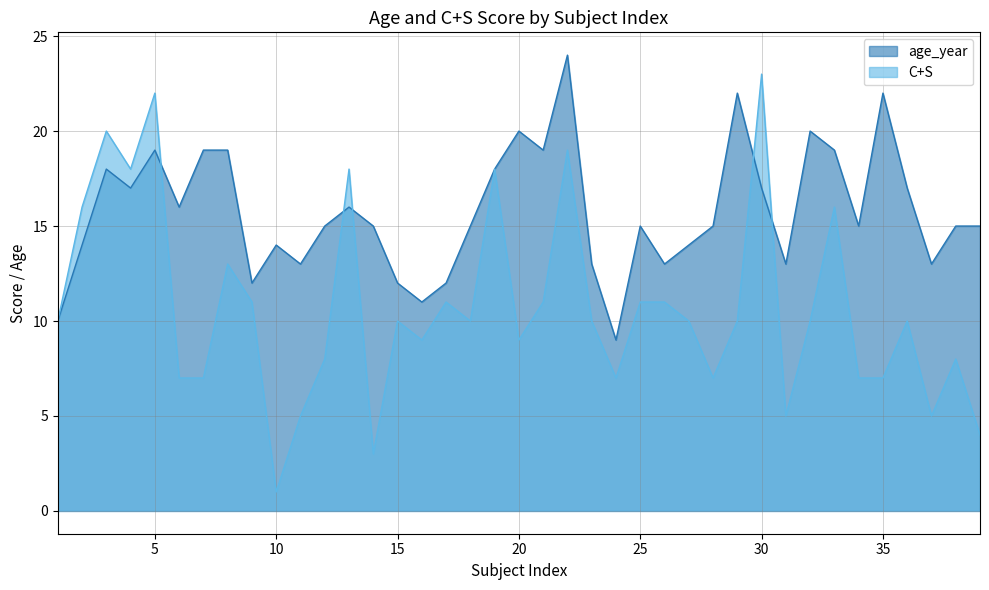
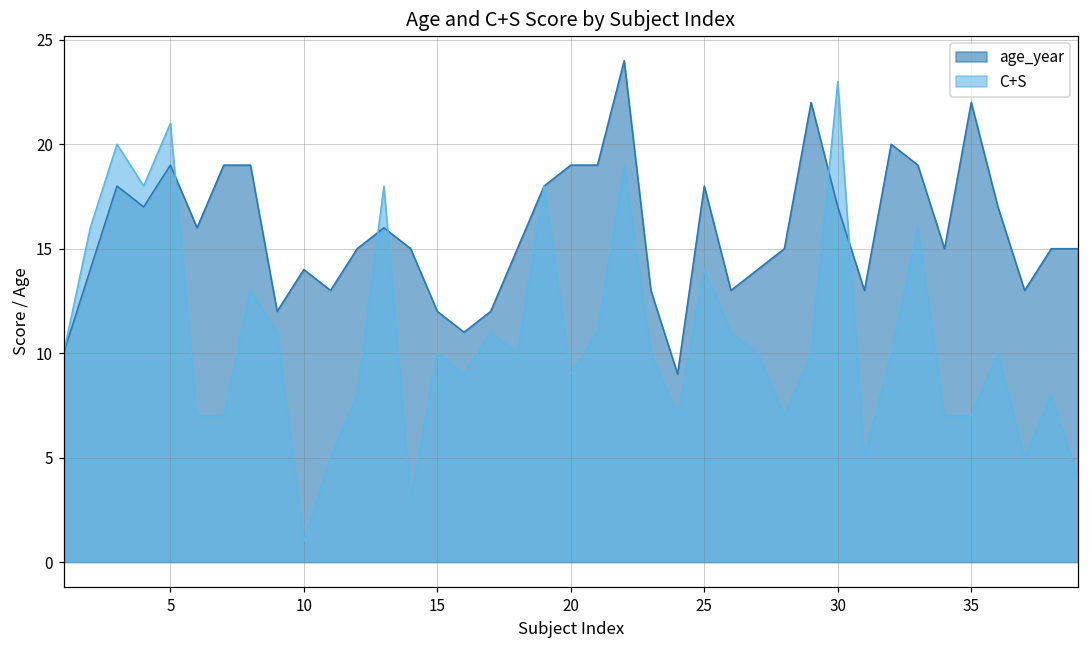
  {
    "age_year": {
      "5": 19,
      "10": 14,
      "15": 12,
-     "20": 20,
-     "25": 15,
+     "20": 19,
+     "25": 18,
      "30": 17,
      "35": 22
    },
    "C+S": {
-     "5": 22,
+     "5": 21,
      "10": 1,
      "15": 10,
      "20": 9,
-     "25": 11,
+     "25": 14,
      "30": 23,
      "35": 7
    }
  }
